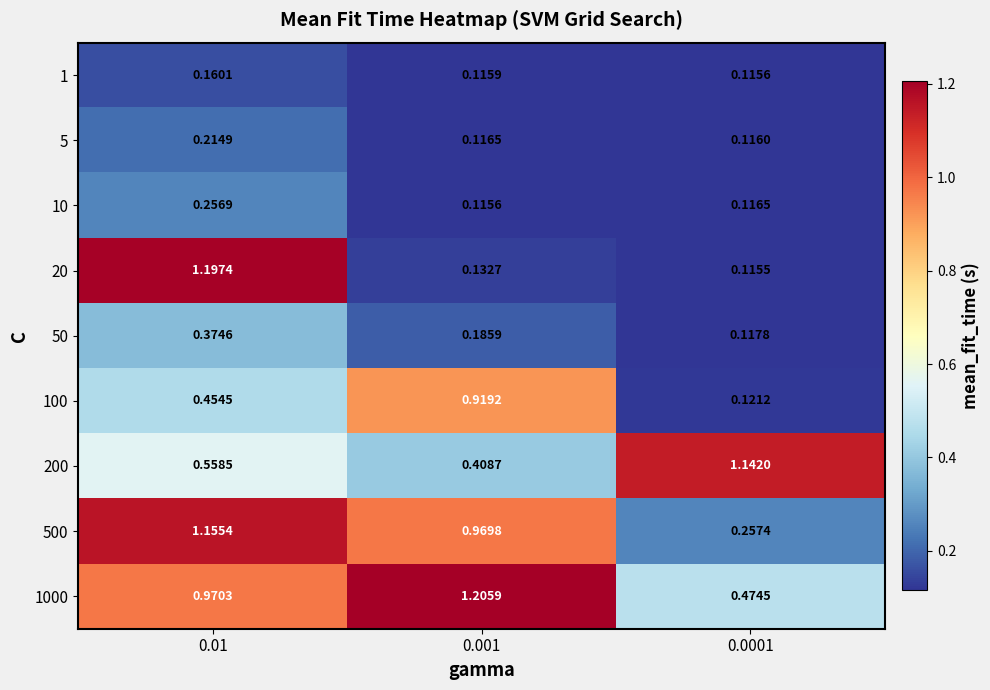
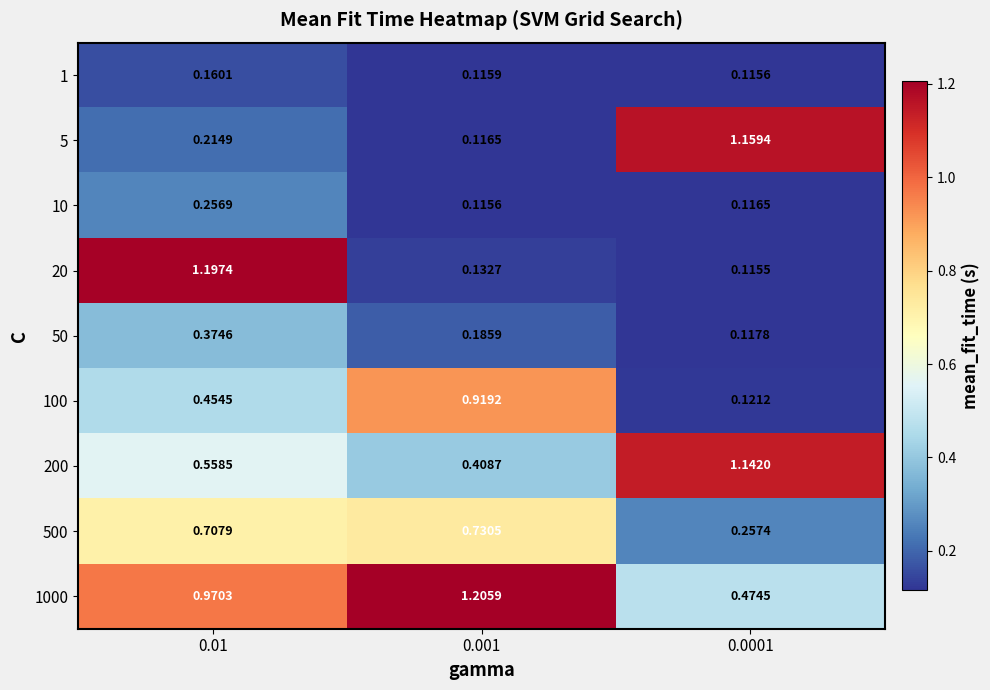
  {
    "1": {
      "0.01": 0.1601,
      "0.001": 0.1159,
      "0.0001": 0.1156
    },
    "5": {
      "0.01": 0.2149,
      "0.001": 0.1165,
-     "0.0001": 0.1160
+     "0.0001": 1.1594
    },
    "10": {
      "0.01": 0.2569,
      "0.001": 0.1156,
      "0.0001": 0.1165
    },
    "20": {
      "0.01": 1.1974,
      "0.001": 0.1327,
      "0.0001": 0.1155
    },
    "50": {
      "0.01": 0.3746,
      "0.001": 0.1859,
      "0.0001": 0.1178
    },
    "100": {
      "0.01": 0.4545,
      "0.001": 0.9192,
      "0.0001": 0.1212
    },
    "200": {
      "0.01": 0.5585,
      "0.001": 0.4087,
      "0.0001": 1.1420
    },
    "500": {
-     "0.01": 1.1554,
-     "0.001": 0.9698,
+     "0.01": 0.7079,
+     "0.001": 0.7305,
      "0.0001": 0.2574
    },
    "1000": {
      "0.01": 0.9703,
      "0.001": 1.2059,
      "0.0001": 0.4745
    }
  }
